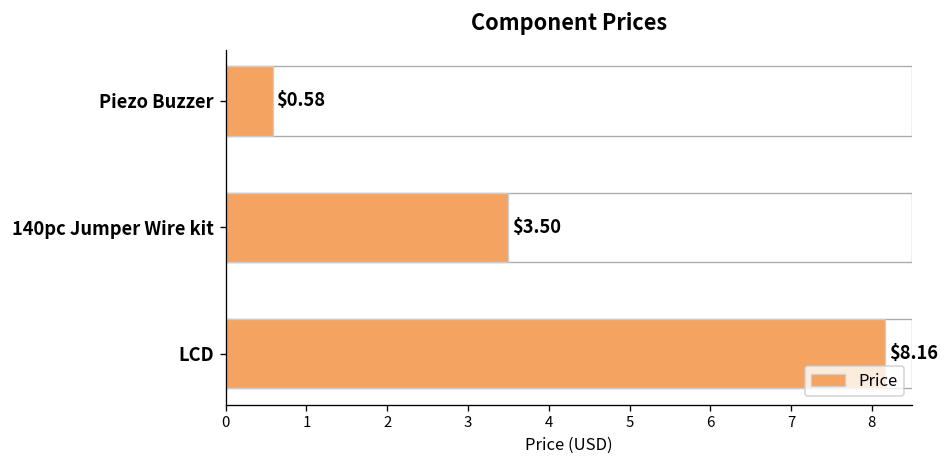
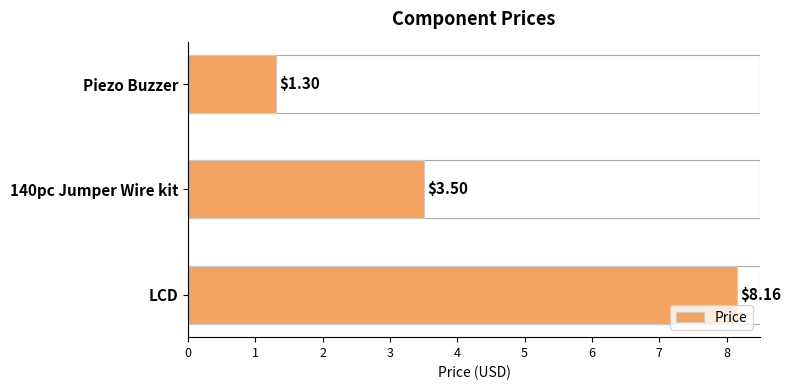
  {
    "Price": {
-     "Piezo Buzzer": "$0.58"
+     "Piezo Buzzer": "$1.30"
    }
  }
